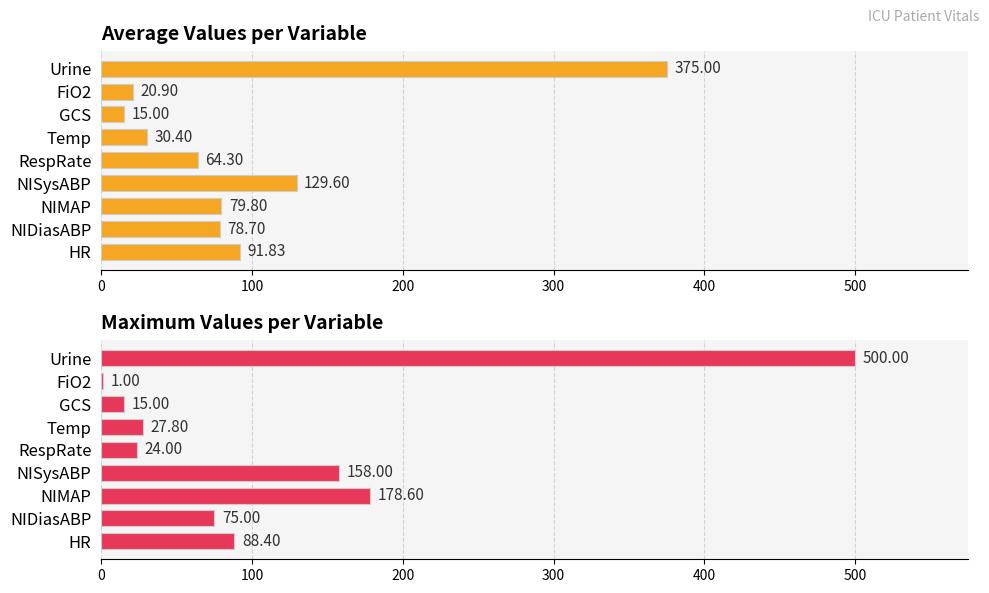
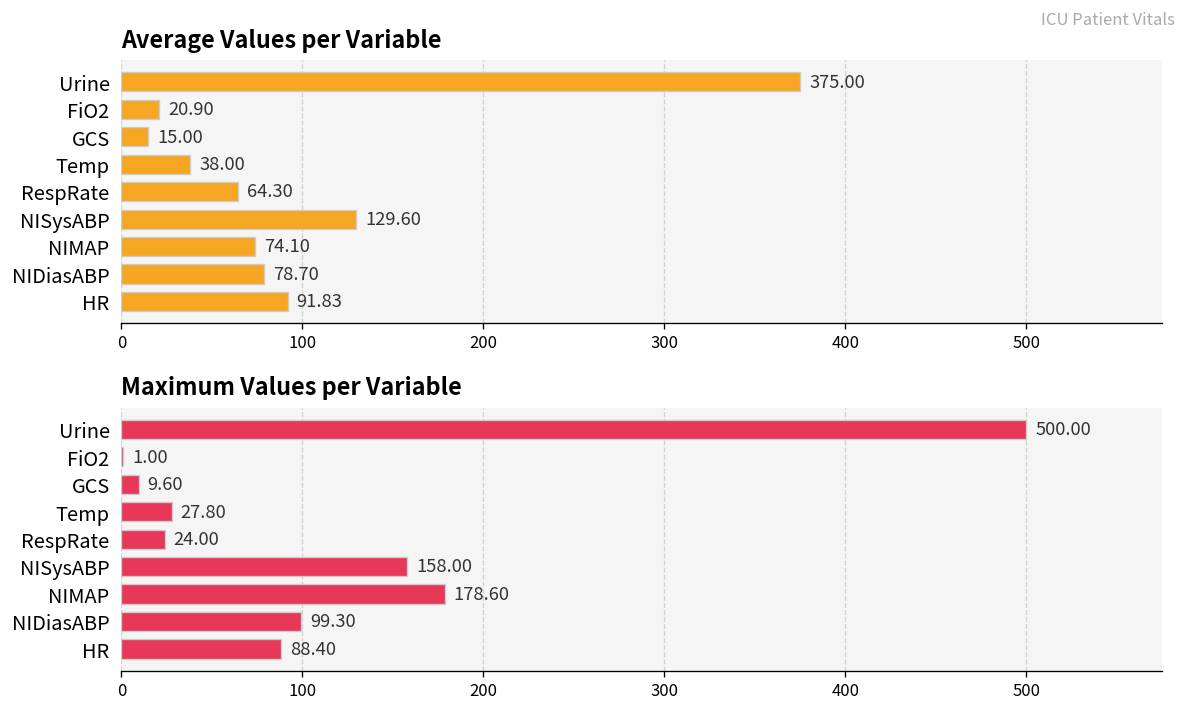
  {
    "Average Values per Variable": {
      "Urine": 375.00,
      "FiO2": 20.90,
      "GCS": 15.00,
-     "Temp": 30.40,
+     "Temp": 38.00,
      "RespRate": 64.30,
      "NISysABP": 129.60,
-     "NIMAP": 79.80,
+     "NIMAP": 74.10,
      "NIDiasABP": 78.70,
      "HR": 91.83
    },
    "Maximum Values per Variable": {
      "Urine": 500.00,
      "FiO2": 1.00,
-     "GCS": 15.00,
+     "GCS": 9.60,
      "Temp": 27.80,
      "RespRate": 24.00,
      "NISysABP": 158.00,
      "NIMAP": 178.60,
-     "NIDiasABP": 75.00,
+     "NIDiasABP": 99.30,
      "HR": 88.40
    }
  }
